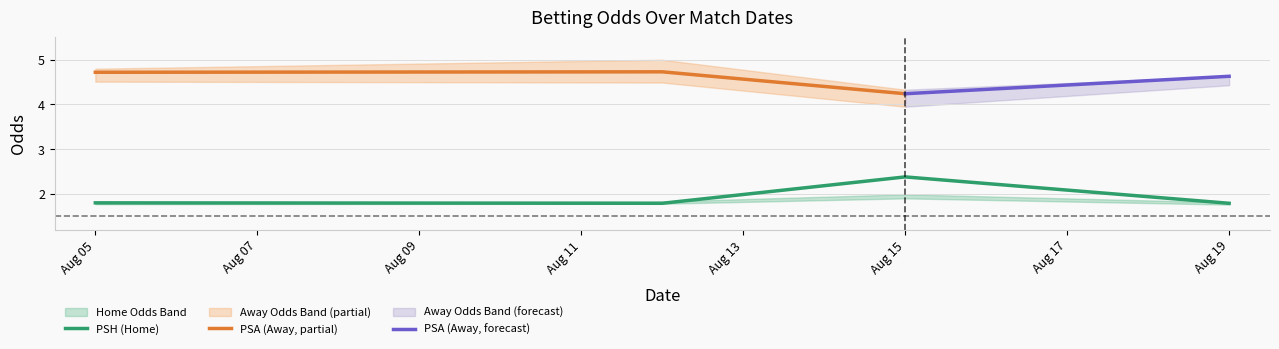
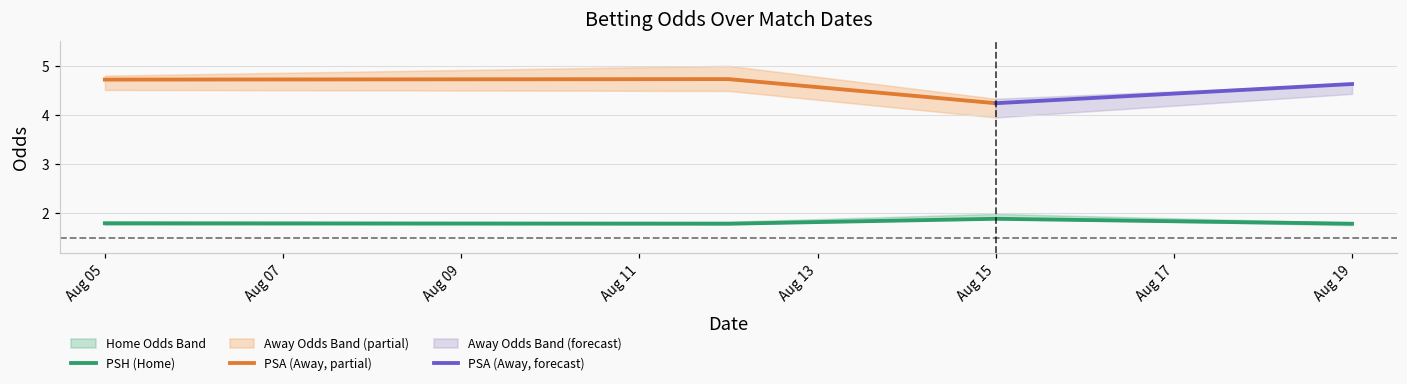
  {
    "PSH (Home)": {
-     "Aug 15": 2.4
+     "Aug 15": 1.9
    },
    "PSA (Away, partial)": {
      "Aug 05": 4.7
    }
  }
